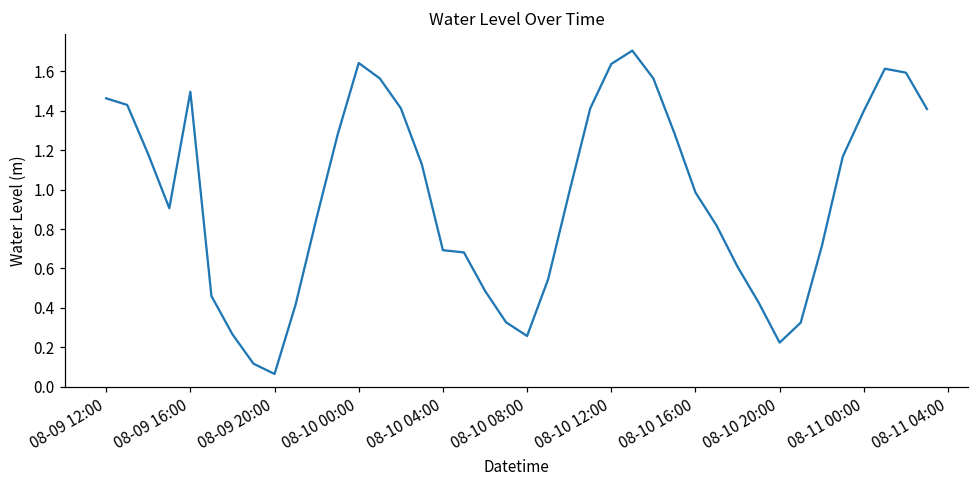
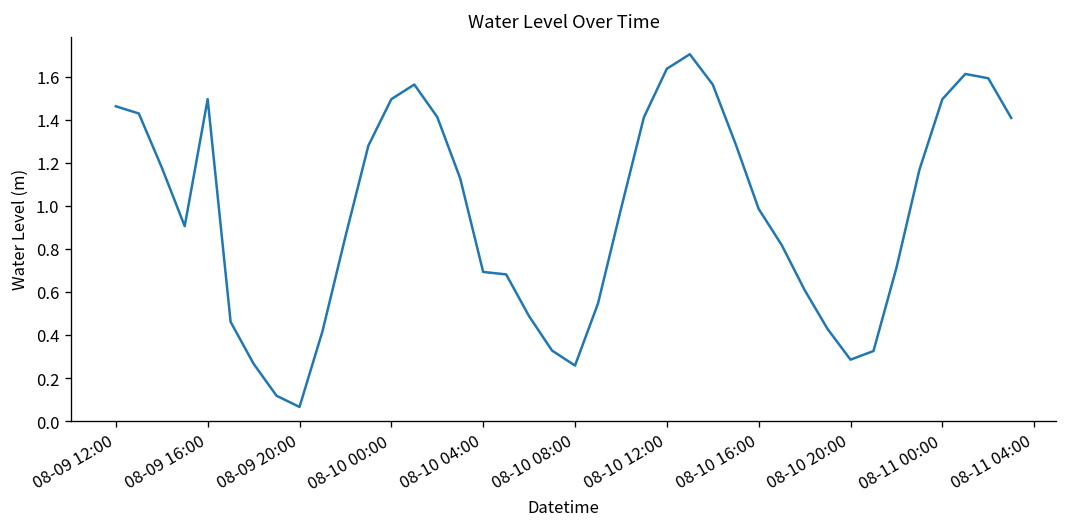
  {
    "08-09 12:00": 1.46,
    "08-09 16:00": 1.50,
    "08-09 20:00": 0.07,
-   "08-10 00:00": 1.64,
+   "08-10 00:00": 1.50,
    "08-10 04:00": 0.69,
    "08-10 08:00": 0.26,
    "08-10 12:00": 1.64,
    "08-10 16:00": 0.99,
-   "08-10 20:00": 0.22,
-   "08-11 00:00": 1.40
+   "08-10 20:00": 0.29,
+   "08-11 00:00": 1.50
  }
